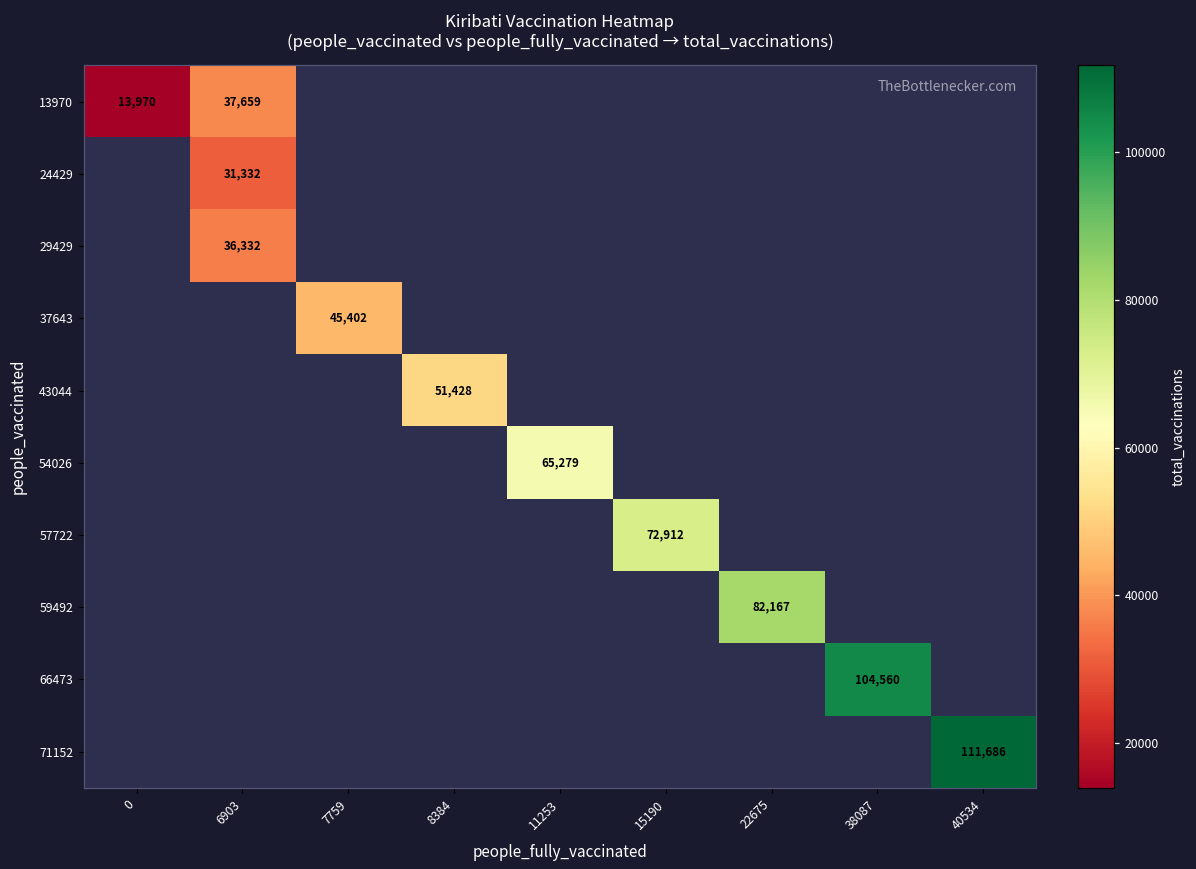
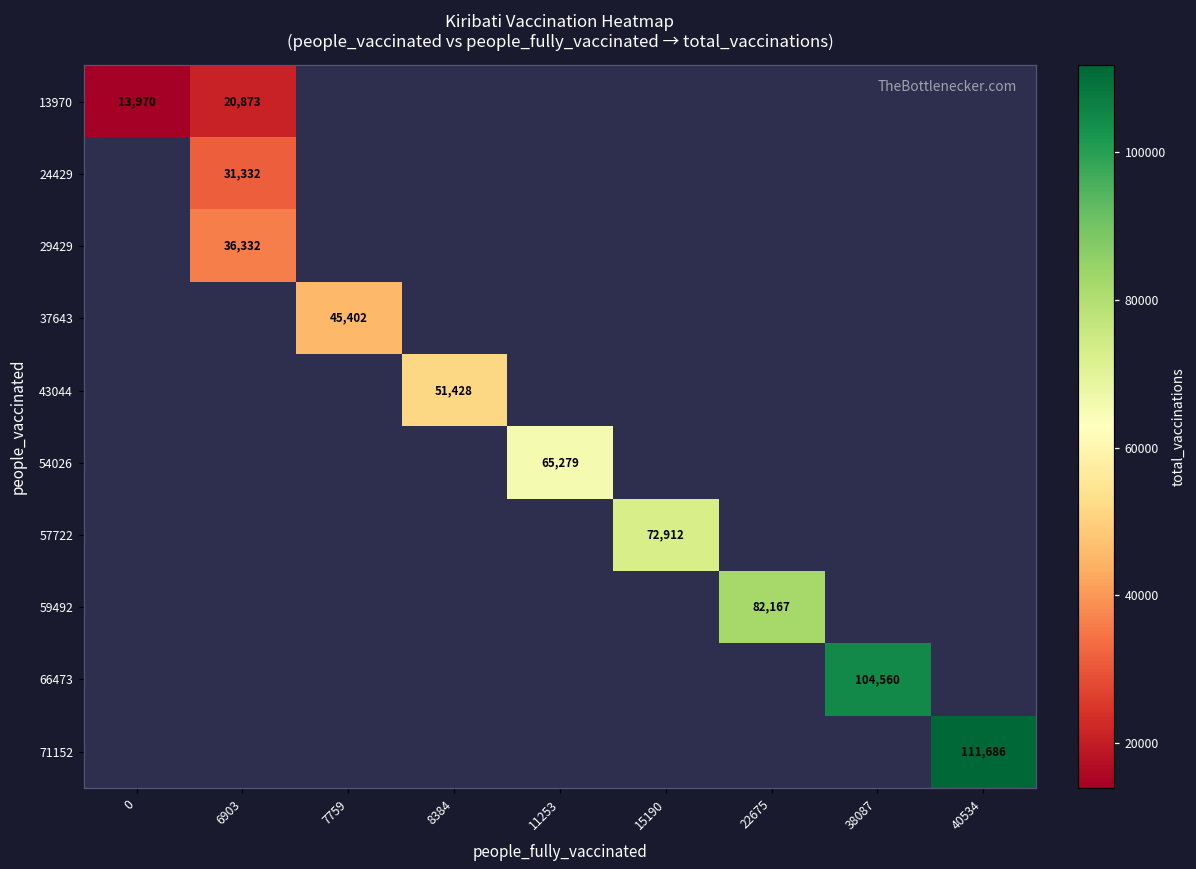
  {
    "13970": {
      "0": "13,970",
-     "6903": "37,659"
+     "6903": "20,873"
    },
    "24429": {
      "6903": "31,332"
    },
    "29429": {
      "6903": "36,332"
    },
    "37643": {
      "7759": "45,402"
    },
    "43044": {
      "8384": "51,428"
    },
    "54026": {
      "11253": "65,279"
    },
    "57722": {
      "15190": "72,912"
    },
    "59492": {
      "22675": "82,167"
    },
    "66473": {
      "38087": "104,560"
    },
    "71152": {
      "40534": "111,686"
    }
  }
